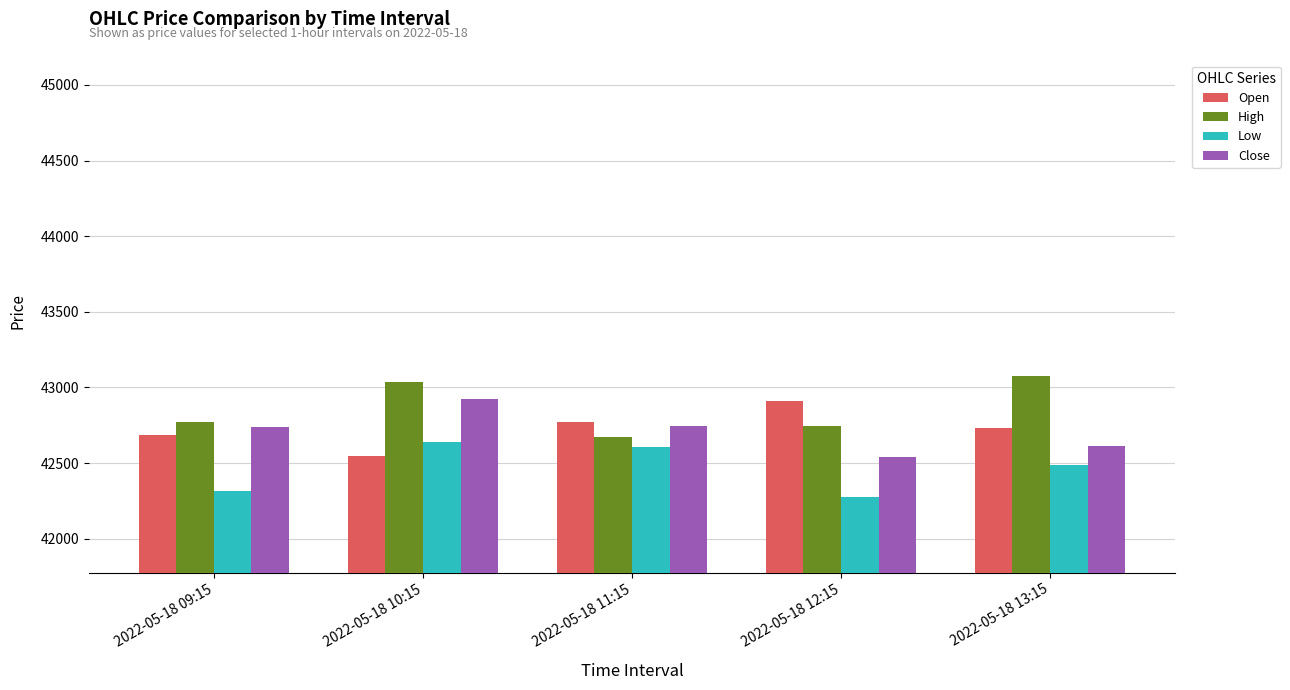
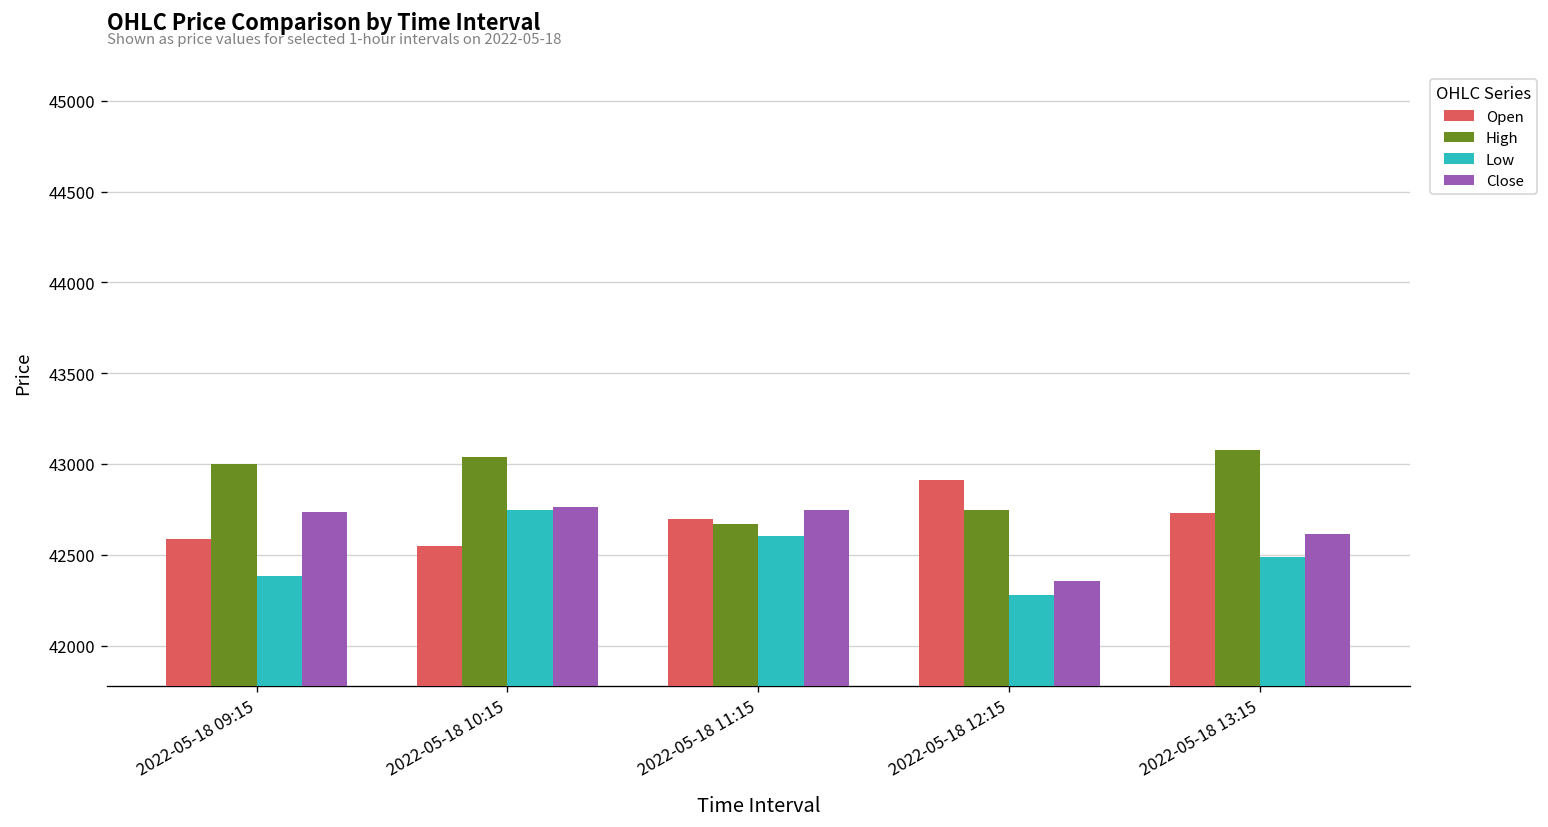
  {
    "Open": {
-     "2022-05-18 09:15": 42690,
+     "2022-05-18 09:15": 42590,
      "2022-05-18 10:15": 42550,
-     "2022-05-18 11:15": 42770,
+     "2022-05-18 11:15": 42700,
      "2022-05-18 12:15": 42910,
      "2022-05-18 13:15": 42730
    },
    "High": {
-     "2022-05-18 09:15": 42770,
+     "2022-05-18 09:15": 43000,
      "2022-05-18 10:15": 43040,
      "2022-05-18 11:15": 42670,
      "2022-05-18 12:15": 42750,
      "2022-05-18 13:15": 43080
    },
    "Low": {
-     "2022-05-18 09:15": 42310,
-     "2022-05-18 10:15": 42640,
+     "2022-05-18 09:15": 42380,
+     "2022-05-18 10:15": 42750,
      "2022-05-18 11:15": 42600,
      "2022-05-18 12:15": 42280,
      "2022-05-18 13:15": 42490
    },
    "Close": {
      "2022-05-18 09:15": 42740,
-     "2022-05-18 10:15": 42920,
+     "2022-05-18 10:15": 42760,
      "2022-05-18 11:15": 42750,
-     "2022-05-18 12:15": 42540,
+     "2022-05-18 12:15": 42360,
      "2022-05-18 13:15": 42610
    }
  }
